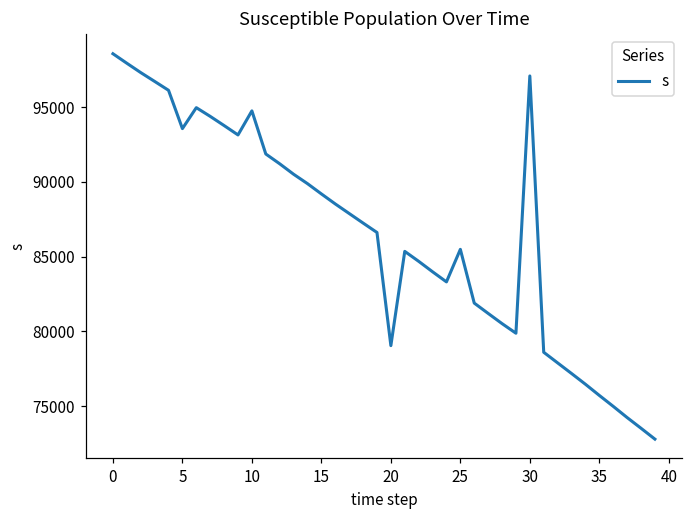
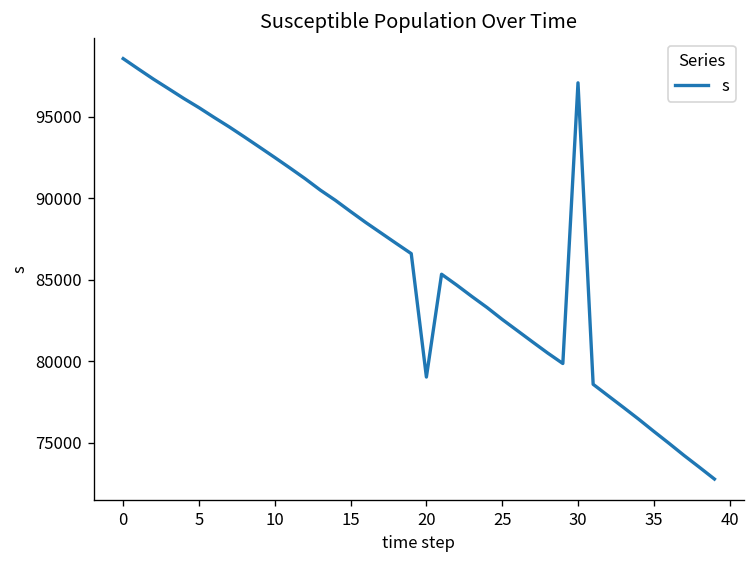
  {
    "0": 98600,
-   "5": 93600,
-   "10": 94800,
+   "5": 95600,
+   "10": 92500,
    "15": 89200,
    "20": 79000,
-   "25": 85500,
+   "25": 82600,
    "30": 97100,
    "35": 75700
  }
